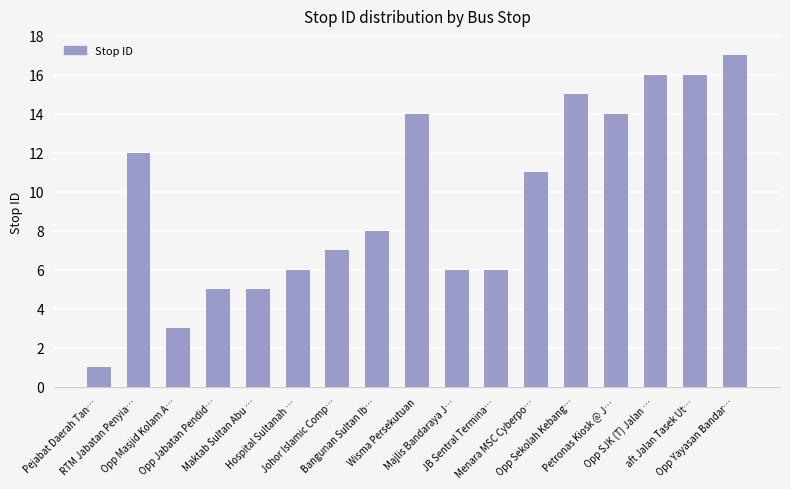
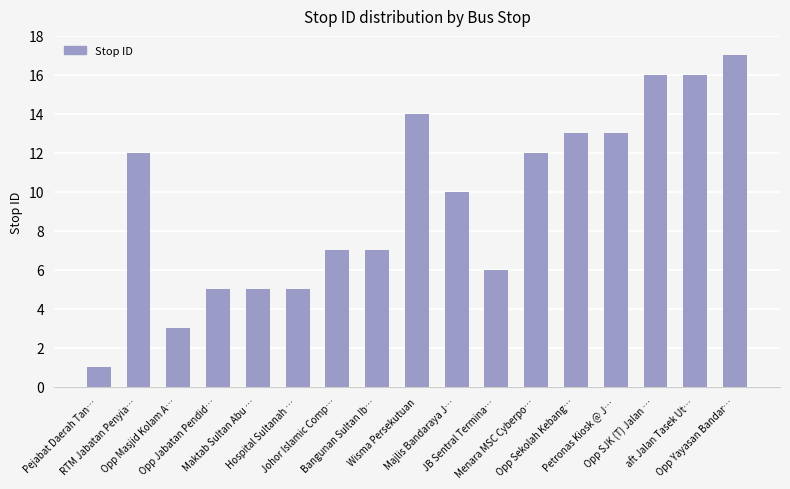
  {
    "Pejabat Daerah Tan…": 1,
    "RTM Jabatan Penyia…": 12,
    "Opp Masjid Kolam A…": 3,
    "Opp Jabatan Pendid…": 5,
    "Maktab Sultan Abu …": 5,
-   "Hospital Sultanah …": 6,
+   "Hospital Sultanah …": 5,
    "Johor Islamic Comp…": 7,
-   "Bangunan Sultan Ib…": 8,
+   "Bangunan Sultan Ib…": 7,
    "Wisma Persekutuan": 14,
-   "Majlis Bandaraya J…": 6,
+   "Majlis Bandaraya J…": 10,
    "JB Sentral Termina…": 6,
-   "Menara MSC Cyberpo…": 11,
-   "Opp Sekolah Kebang…": 15,
-   "Petronas Kiosk @ J…": 14,
+   "Menara MSC Cyberpo…": 12,
+   "Opp Sekolah Kebang…": 13,
+   "Petronas Kiosk @ J…": 13,
    "Opp SJK (T) Jalan …": 16,
    "aft Jalan Tasek Ut…": 16,
    "Opp Yayasan Bandar…": 17
  }
